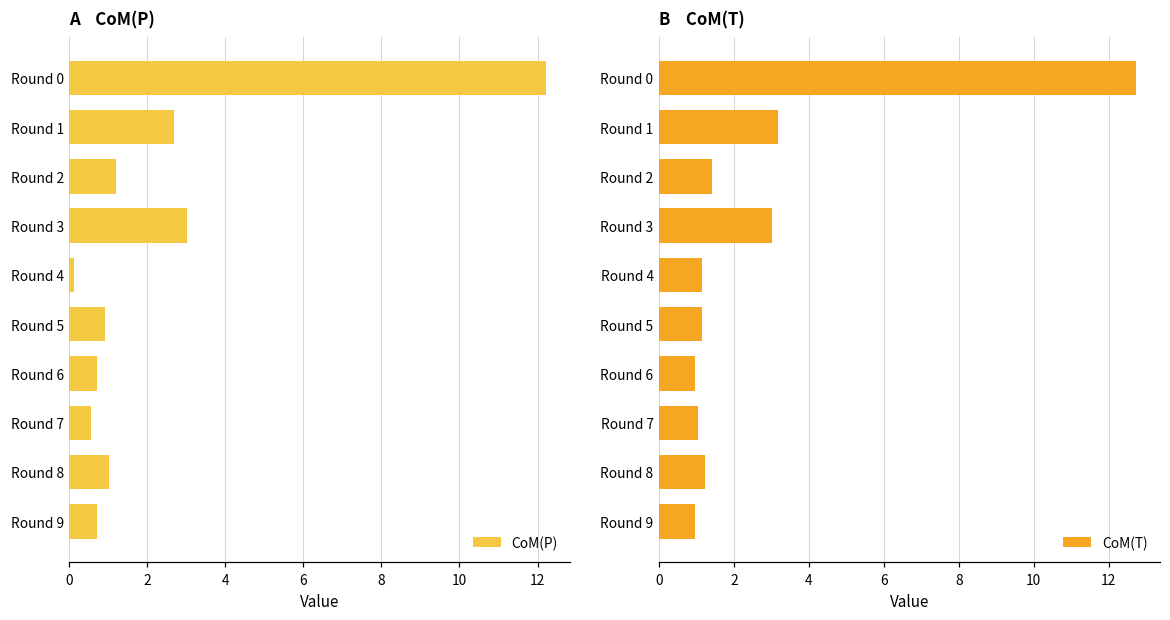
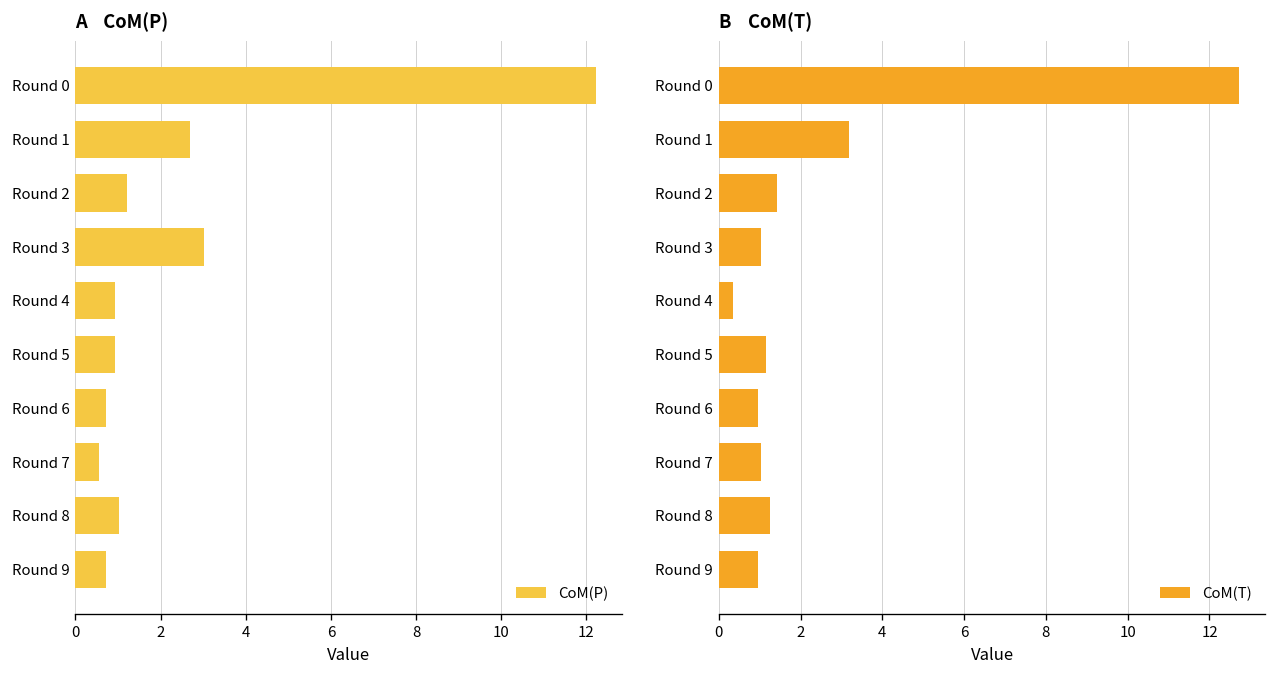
  {
    "A CoM(P)": {
      "Round 0": 12.2,
      "Round 1": 2.7,
      "Round 2": 1.2,
      "Round 3": 3.0,
-     "Round 4": 0.1,
+     "Round 4": 0.9,
      "Round 5": 0.9,
      "Round 6": 0.7,
      "Round 7": 0.6,
      "Round 8": 1.0,
      "Round 9": 0.7
    },
    "B CoM(T)": {
      "Round 0": 12.7,
      "Round 1": 3.2,
      "Round 2": 1.4,
-     "Round 3": 3.0,
-     "Round 4": 1.2,
+     "Round 3": 1.0,
+     "Round 4": 0.4,
      "Round 5": 1.1,
      "Round 6": 1.0,
      "Round 7": 1.0,
      "Round 8": 1.2,
      "Round 9": 1.0
    }
  }
